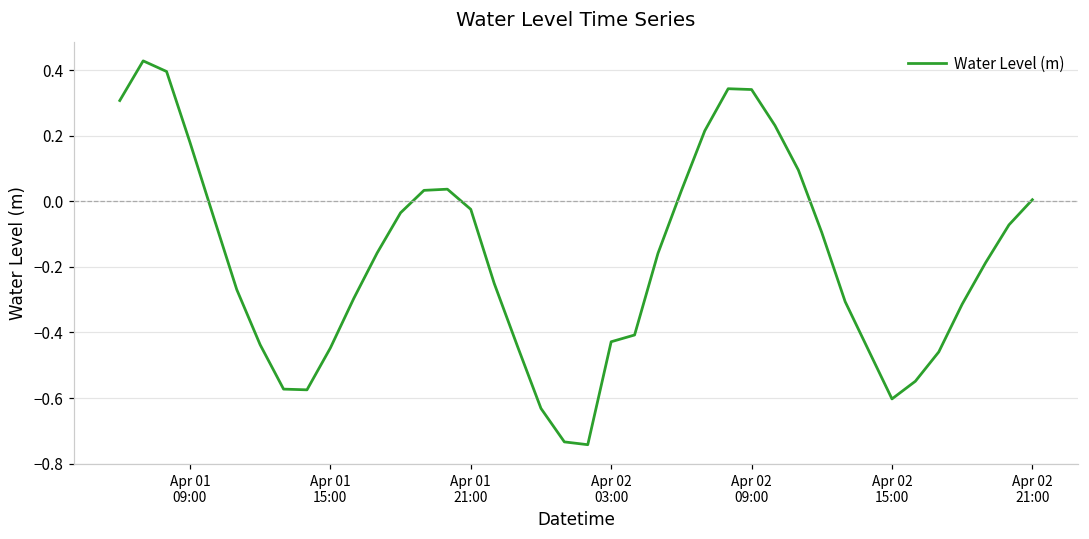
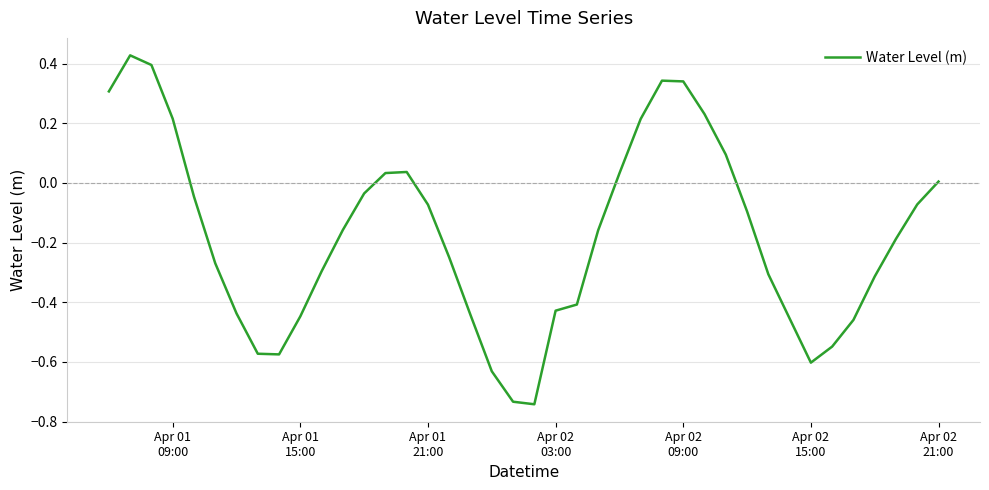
  {
-   "Apr 01 09:00": 0.18,
+   "Apr 01 09:00": 0.22,
    "Apr 01 15:00": -0.45,
-   "Apr 01 21:00": -0.02,
+   "Apr 01 21:00": -0.07,
    "Apr 02 03:00": -0.43,
    "Apr 02 09:00": 0.34,
    "Apr 02 15:00": -0.60,
    "Apr 02 21:00": 0.00
  }
